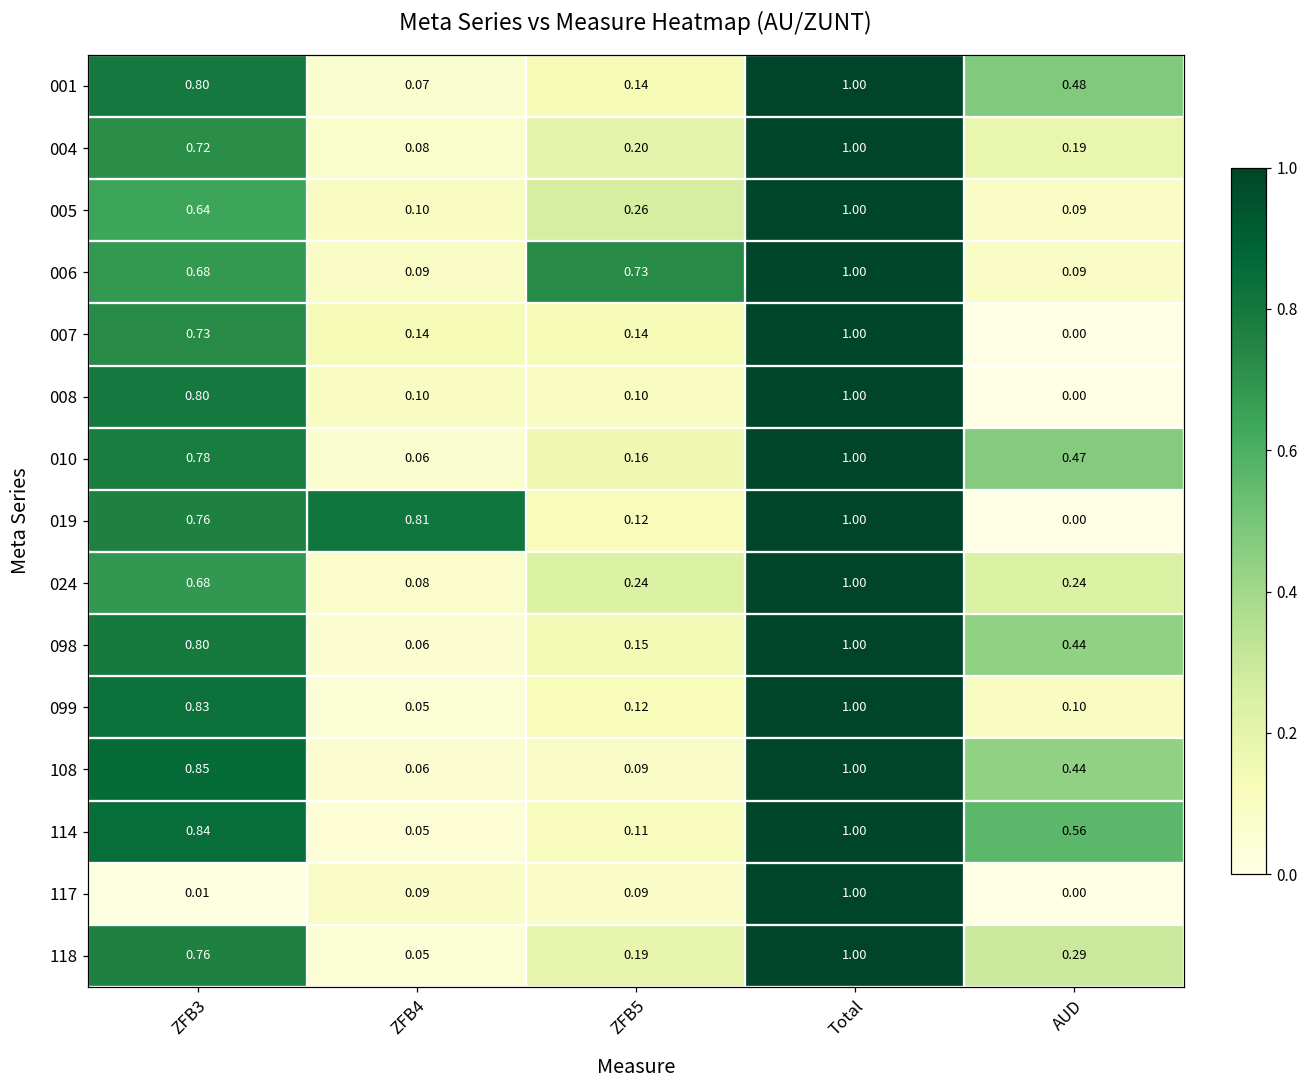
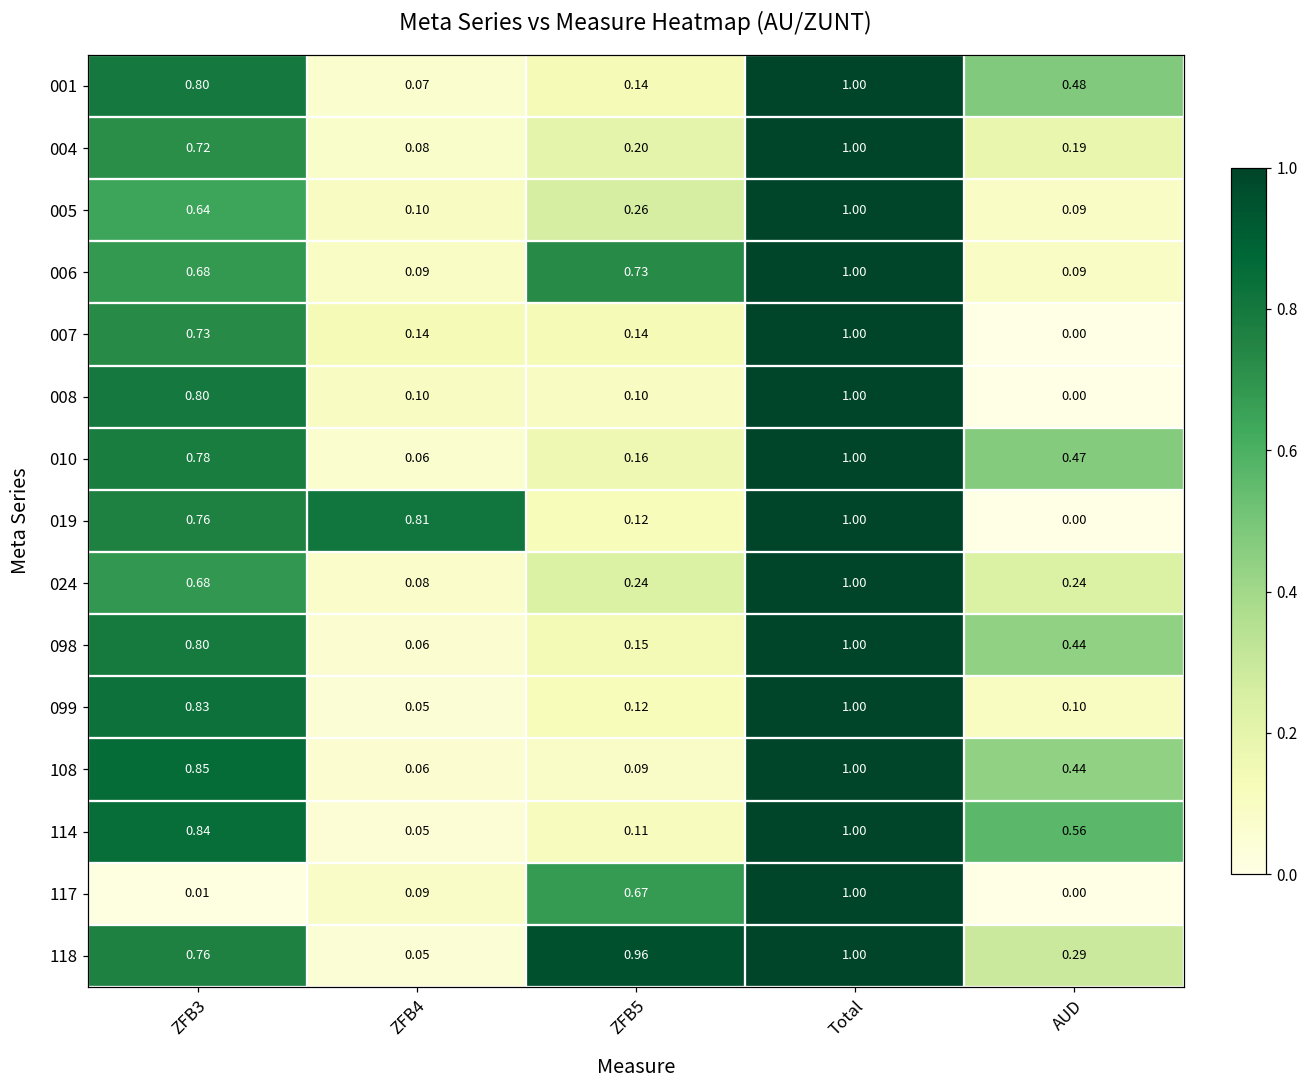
  {
    "001": {
      "ZFB3": 0.80,
      "ZFB4": 0.07,
      "ZFB5": 0.14,
      "Total": 1.00,
      "AUD": 0.48
    },
    "004": {
      "ZFB3": 0.72,
      "ZFB4": 0.08,
      "ZFB5": 0.20,
      "Total": 1.00,
      "AUD": 0.19
    },
    "005": {
      "ZFB3": 0.64,
      "ZFB4": 0.10,
      "ZFB5": 0.26,
      "Total": 1.00,
      "AUD": 0.09
    },
    "006": {
      "ZFB3": 0.68,
      "ZFB4": 0.09,
      "ZFB5": 0.73,
      "Total": 1.00,
      "AUD": 0.09
    },
    "007": {
      "ZFB3": 0.73,
      "ZFB4": 0.14,
      "ZFB5": 0.14,
      "Total": 1.00,
      "AUD": 0.00
    },
    "008": {
      "ZFB3": 0.80,
      "ZFB4": 0.10,
      "ZFB5": 0.10,
      "Total": 1.00,
      "AUD": 0.00
    },
    "010": {
      "ZFB3": 0.78,
      "ZFB4": 0.06,
      "ZFB5": 0.16,
      "Total": 1.00,
      "AUD": 0.47
    },
    "019": {
      "ZFB3": 0.76,
      "ZFB4": 0.81,
      "ZFB5": 0.12,
      "Total": 1.00,
      "AUD": 0.00
    },
    "024": {
      "ZFB3": 0.68,
      "ZFB4": 0.08,
      "ZFB5": 0.24,
      "Total": 1.00,
      "AUD": 0.24
    },
    "098": {
      "ZFB3": 0.80,
      "ZFB4": 0.06,
      "ZFB5": 0.15,
      "Total": 1.00,
      "AUD": 0.44
    },
    "099": {
      "ZFB3": 0.83,
      "ZFB4": 0.05,
      "ZFB5": 0.12,
      "Total": 1.00,
      "AUD": 0.10
    },
    "108": {
      "ZFB3": 0.85,
      "ZFB4": 0.06,
      "ZFB5": 0.09,
      "Total": 1.00,
      "AUD": 0.44
    },
    "114": {
      "ZFB3": 0.84,
      "ZFB4": 0.05,
      "ZFB5": 0.11,
      "Total": 1.00,
      "AUD": 0.56
    },
    "117": {
      "ZFB3": 0.01,
      "ZFB4": 0.09,
-     "ZFB5": 0.09,
+     "ZFB5": 0.67,
      "Total": 1.00,
      "AUD": 0.00
    },
    "118": {
      "ZFB3": 0.76,
      "ZFB4": 0.05,
-     "ZFB5": 0.19,
+     "ZFB5": 0.96,
      "Total": 1.00,
      "AUD": 0.29
    }
  }
